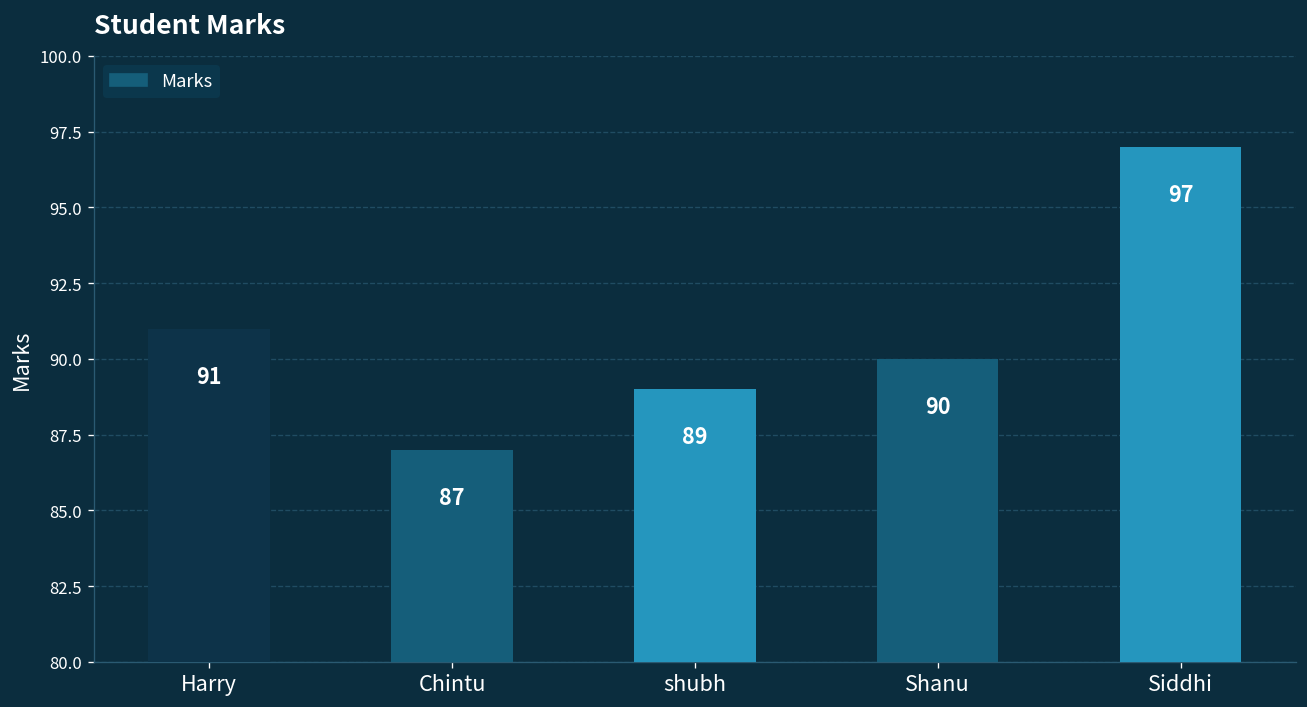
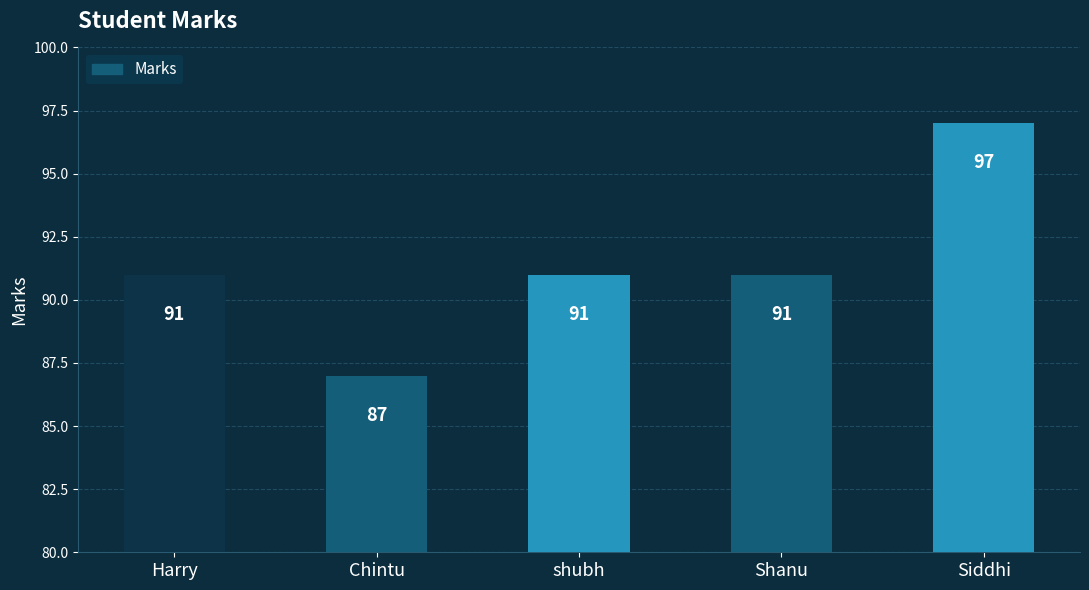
  {
    "Harry": 91,
    "Chintu": 87,
-   "shubh": 89,
-   "Shanu": 90,
+   "shubh": 91,
+   "Shanu": 91,
    "Siddhi": 97
  }
